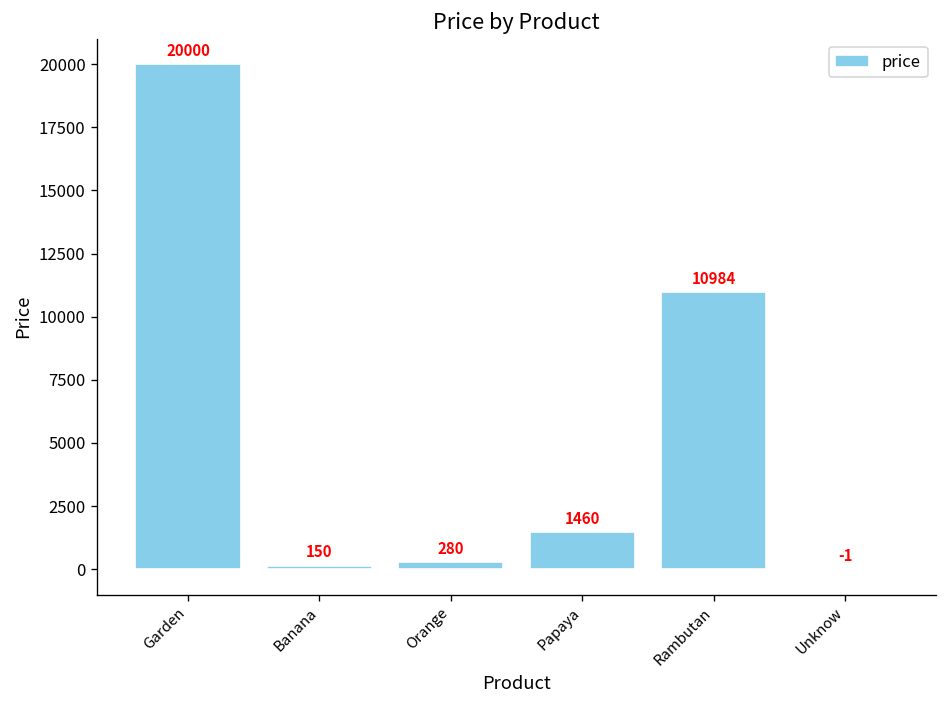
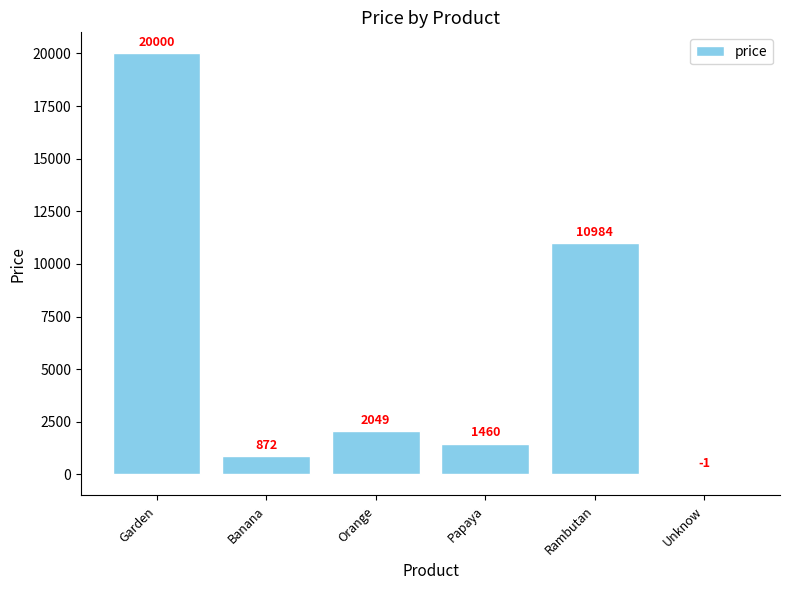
  {
    "Garden": 20000,
-   "Banana": 150,
-   "Orange": 280,
+   "Banana": 872,
+   "Orange": 2049,
    "Papaya": 1460,
    "Rambutan": 10984,
    "Unknow": -1
  }
